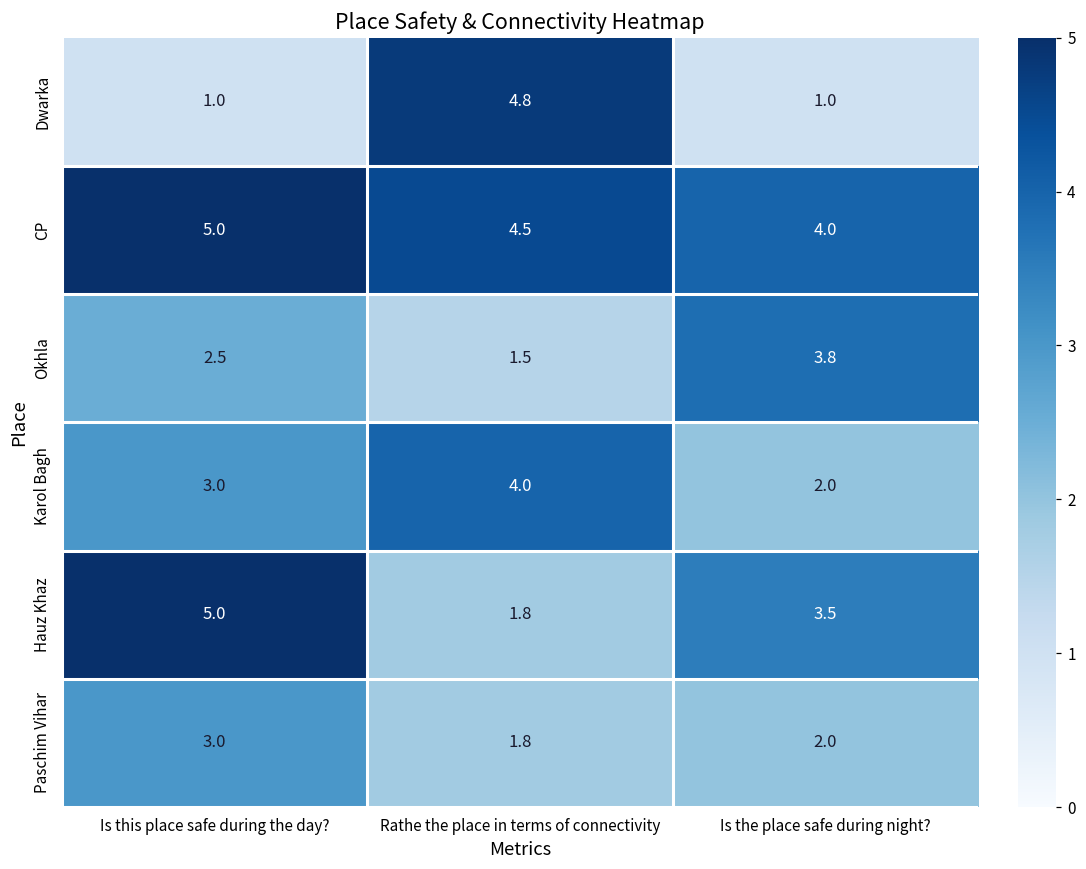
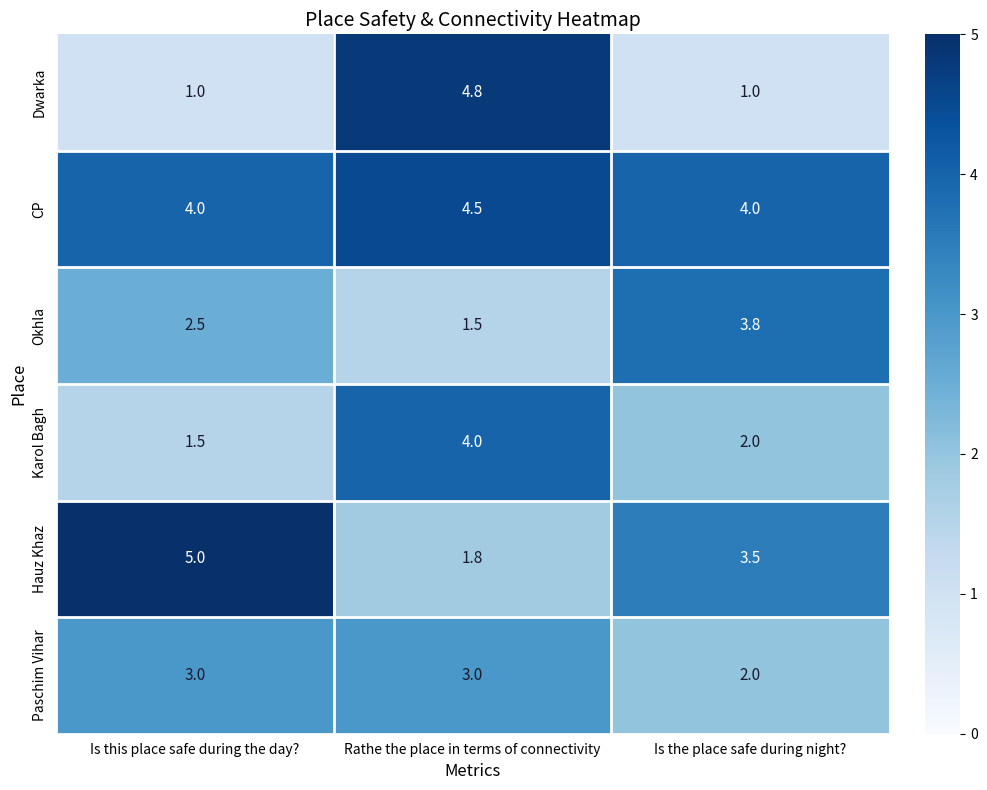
  {
    "Dwarka": {
      "Is this place safe during the day?": 1.0,
      "Rathe the place in terms of connectivity": 4.8,
      "Is the place safe during night?": 1.0
    },
    "CP": {
-     "Is this place safe during the day?": 5.0,
+     "Is this place safe during the day?": 4.0,
      "Rathe the place in terms of connectivity": 4.5,
      "Is the place safe during night?": 4.0
    },
    "Okhla": {
      "Is this place safe during the day?": 2.5,
      "Rathe the place in terms of connectivity": 1.5,
      "Is the place safe during night?": 3.8
    },
    "Karol Bagh": {
-     "Is this place safe during the day?": 3.0,
+     "Is this place safe during the day?": 1.5,
      "Rathe the place in terms of connectivity": 4.0,
      "Is the place safe during night?": 2.0
    },
    "Hauz Khaz": {
      "Is this place safe during the day?": 5.0,
      "Rathe the place in terms of connectivity": 1.8,
      "Is the place safe during night?": 3.5
    },
    "Paschim Vihar": {
      "Is this place safe during the day?": 3.0,
-     "Rathe the place in terms of connectivity": 1.8,
+     "Rathe the place in terms of connectivity": 3.0,
      "Is the place safe during night?": 2.0
    }
  }
